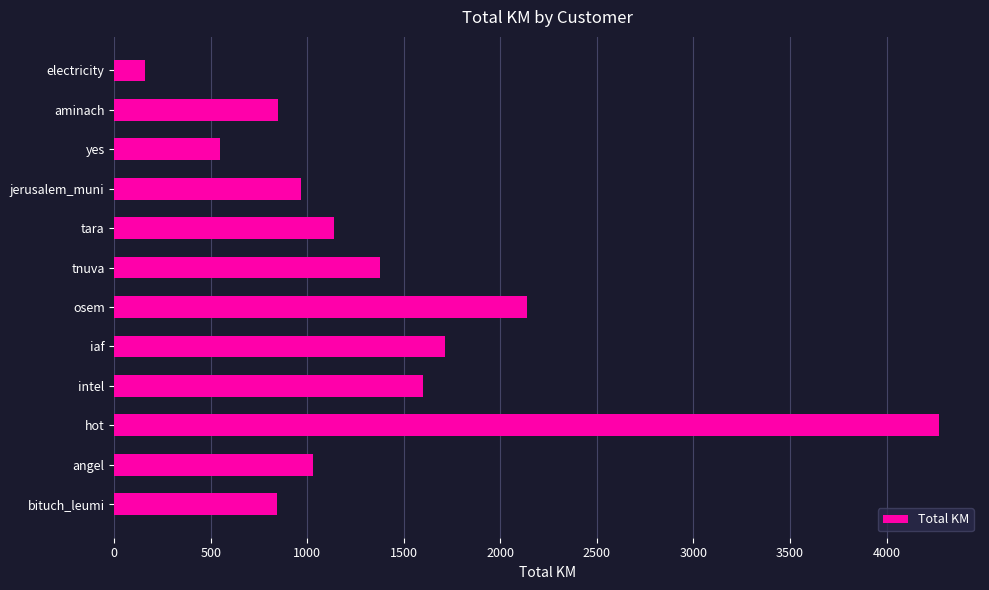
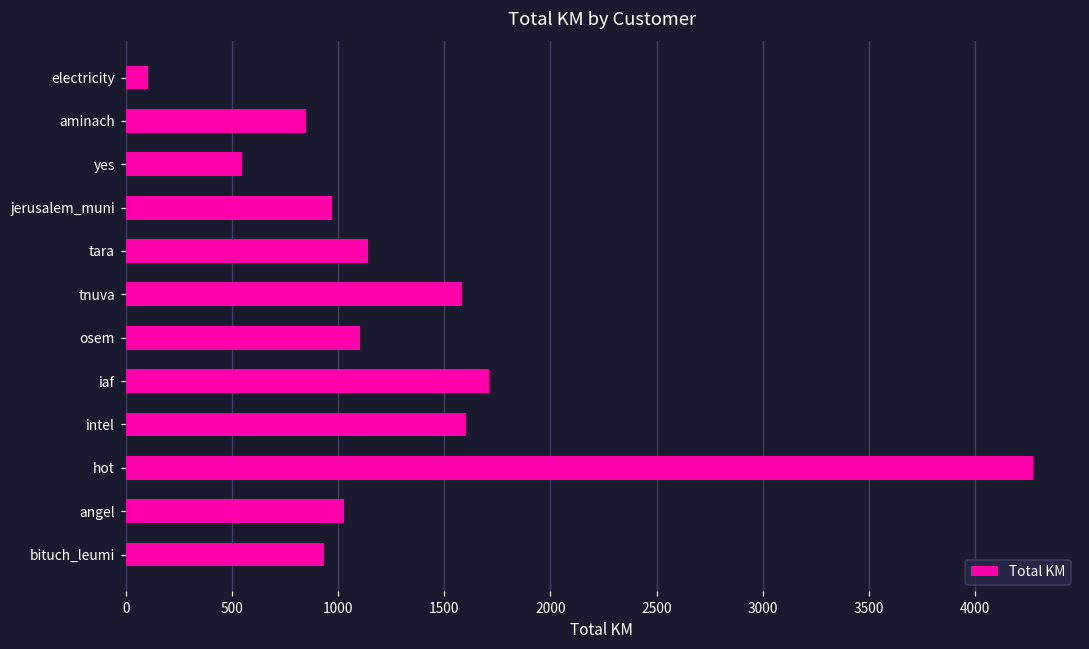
  {
-   "electricity": 160,
+   "electricity": 110,
    "aminach": 850,
    "yes": 550,
    "jerusalem_muni": 970,
    "tara": 1140,
-   "tnuva": 1370,
-   "osem": 2140,
+   "tnuva": 1580,
+   "osem": 1100,
    "iaf": 1710,
    "intel": 1600,
    "hot": 4270,
    "angel": 1030,
-   "bituch_leumi": 840
+   "bituch_leumi": 930
  }
